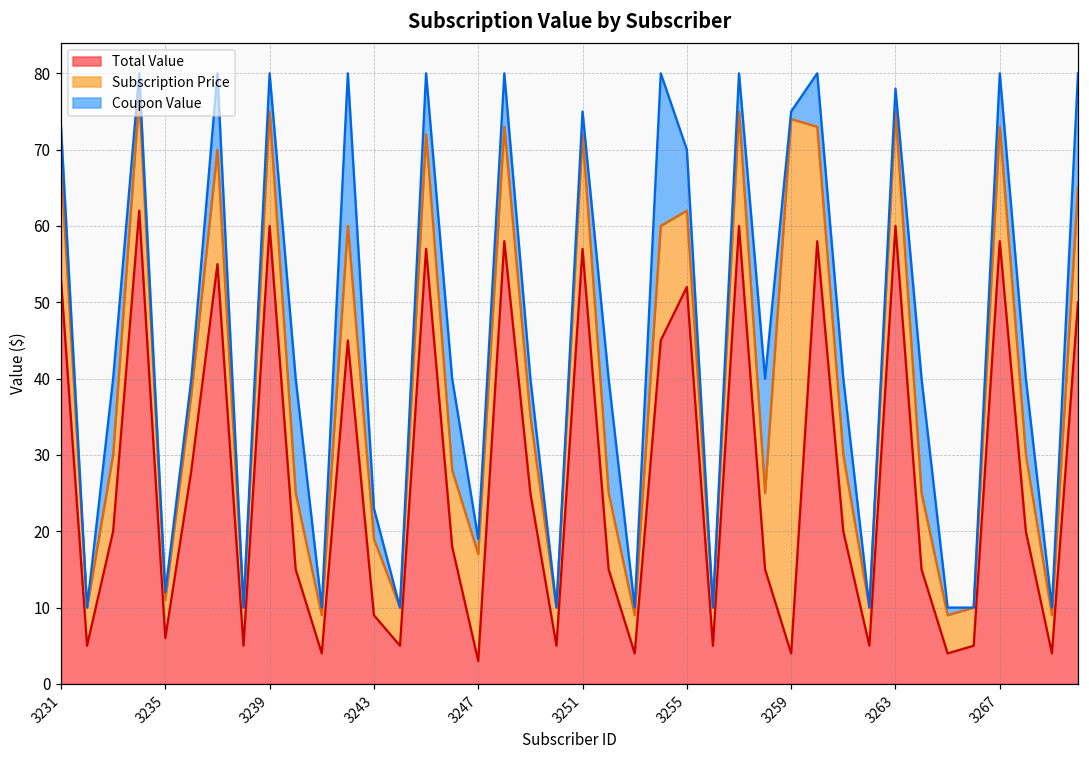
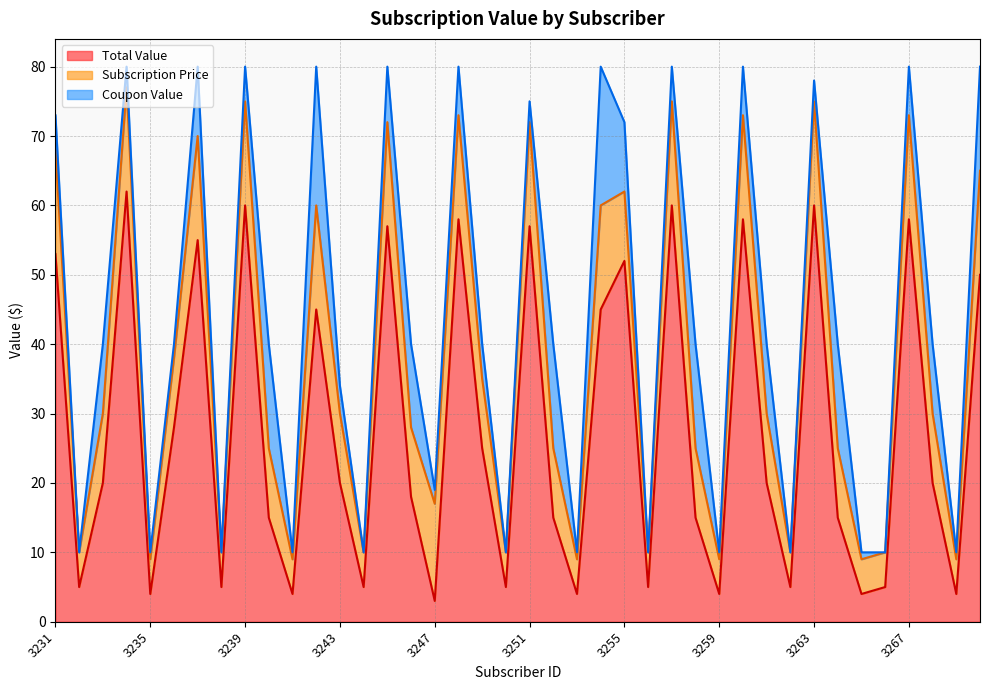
  {
    "Total Value": {
      "3231": 53,
-     "3235": 6,
+     "3235": 4,
      "3239": 60,
-     "3243": 9,
+     "3243": 20,
      "3247": 3,
      "3251": 57,
      "3255": 52,
      "3259": 4,
      "3263": 60,
      "3267": 58
    },
    "Subscription Price": {
      "3231": 15,
      "3235": 5,
      "3239": 15,
      "3243": 10,
      "3247": 14,
      "3251": 15,
      "3255": 10,
-     "3259": 70,
+     "3259": 5,
      "3263": 15,
      "3267": 15
    },
    "Coupon Value": {
      "3231": 5,
      "3235": 1,
      "3239": 5,
      "3243": 4,
      "3247": 2,
      "3251": 3,
-     "3255": 8,
+     "3255": 10,
      "3259": 1,
      "3263": 3,
      "3267": 7
    }
  }
